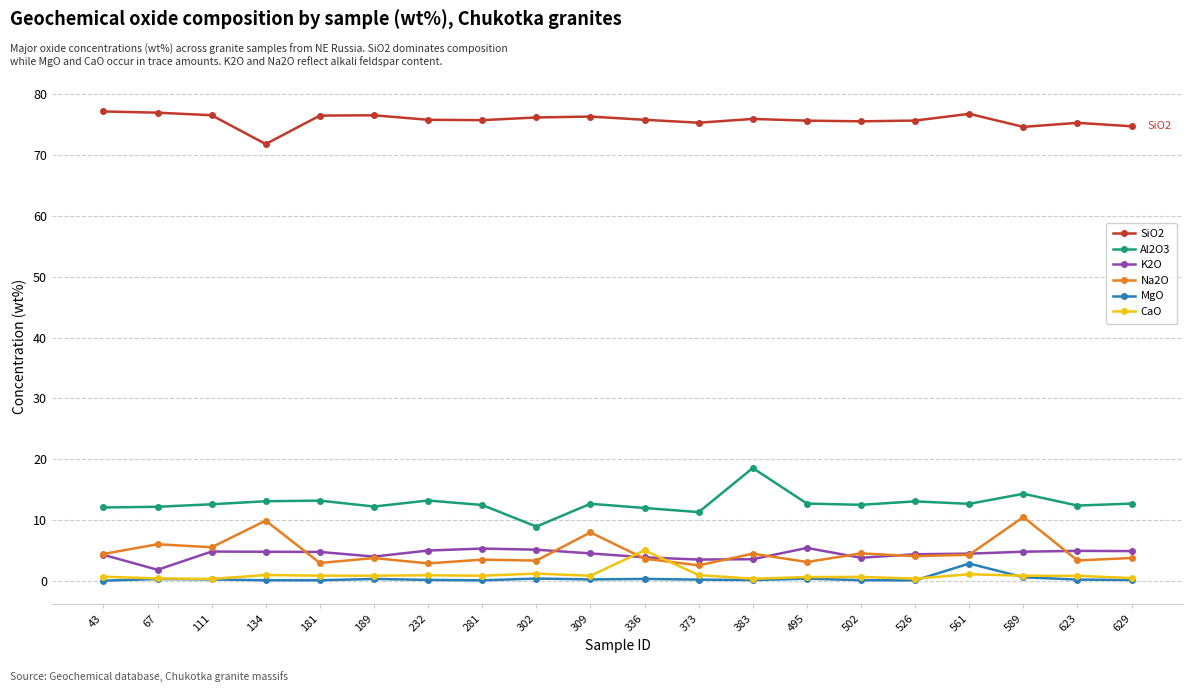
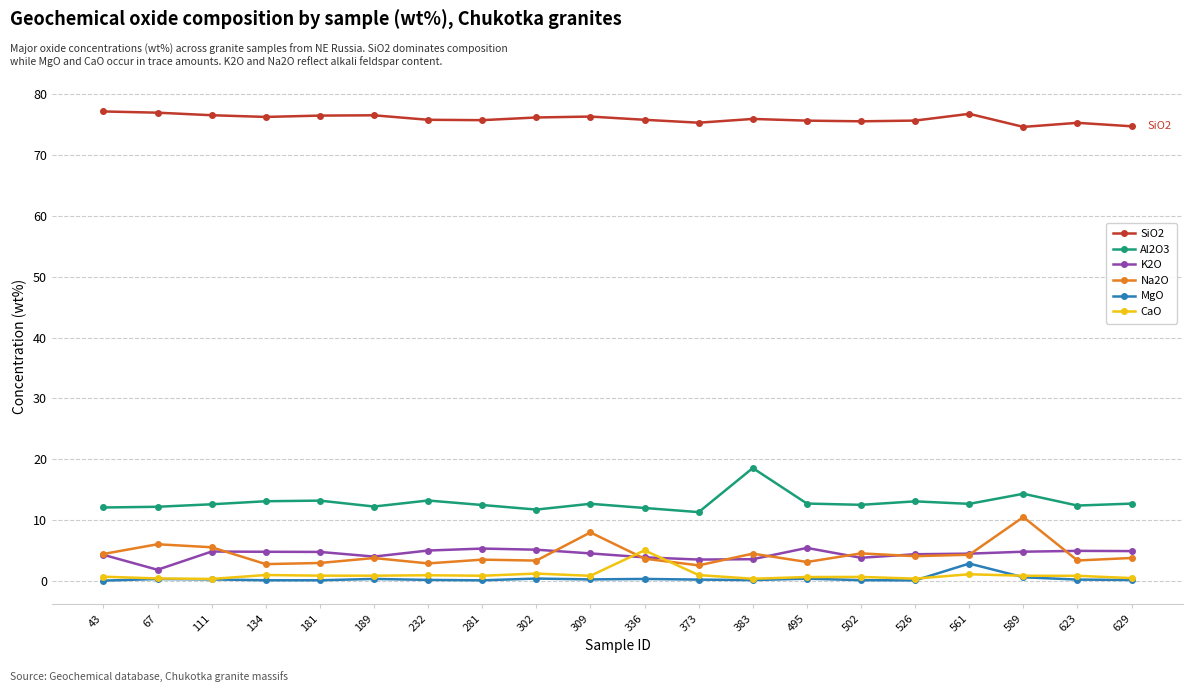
  {
    "SiO2": {
      "43": 77,
      "67": 77,
      "111": 77,
-     "134": 72,
+     "134": 76,
      "181": 77,
      "189": 77,
      "232": 76,
      "281": 76,
      "302": 76,
      "309": 76,
      "336": 76,
      "373": 75,
      "383": 76,
      "495": 76,
      "502": 76,
      "526": 76,
      "561": 77,
      "589": 75,
      "623": 75,
      "629": 75
    },
    "Al2O3": {
      "43": 12,
      "67": 12,
      "111": 13,
      "134": 13,
      "181": 13,
      "189": 12,
      "232": 13,
      "281": 12,
-     "302": 9,
+     "302": 12,
      "309": 13,
      "336": 12,
      "373": 11,
      "383": 19,
      "495": 13,
      "502": 12,
      "526": 13,
      "561": 13,
      "589": 14,
      "623": 12,
      "629": 13
    },
    "K2O": {
      "67": 2,
      "111": 5,
      "134": 5,
      "181": 5,
      "232": 5,
      "281": 5,
      "302": 5,
      "309": 4,
      "373": 3,
      "383": 4,
      "495": 5,
      "502": 4,
      "589": 5,
      "623": 5,
      "629": 5
    },
    "Na2O": {
      "67": 6,
      "111": 5,
-     "134": 10,
+     "134": 3,
      "181": 3,
      "232": 3,
      "281": 3,
      "302": 3,
      "309": 8,
      "373": 3,
      "383": 4,
      "495": 3,
      "502": 4,
      "589": 10,
      "623": 3,
      "629": 4
    },
    "MgO": {
      "43": 0,
      "134": 0,
      "181": 0,
      "189": 0,
      "232": 0,
      "281": 0,
      "302": 0,
      "309": 0,
      "336": 0,
      "373": 0,
      "502": 0,
      "561": 3,
      "623": 0
    },
    "CaO": {
      "43": 1,
      "134": 1,
      "181": 1,
      "189": 1,
      "232": 1,
      "281": 1,
      "302": 1,
      "309": 1,
      "336": 5,
      "373": 1,
      "502": 1,
      "561": 1,
      "623": 1
    }
  }
